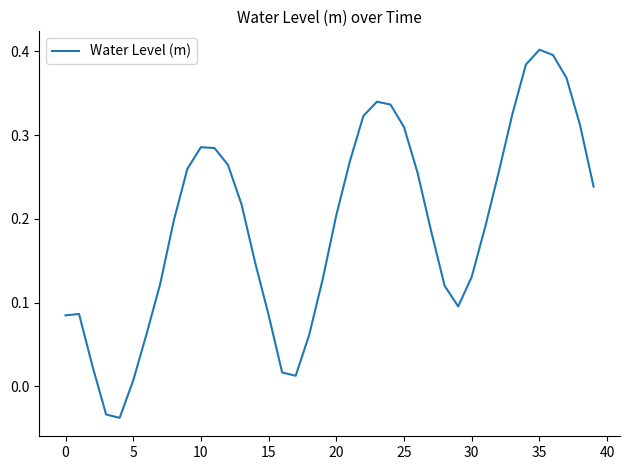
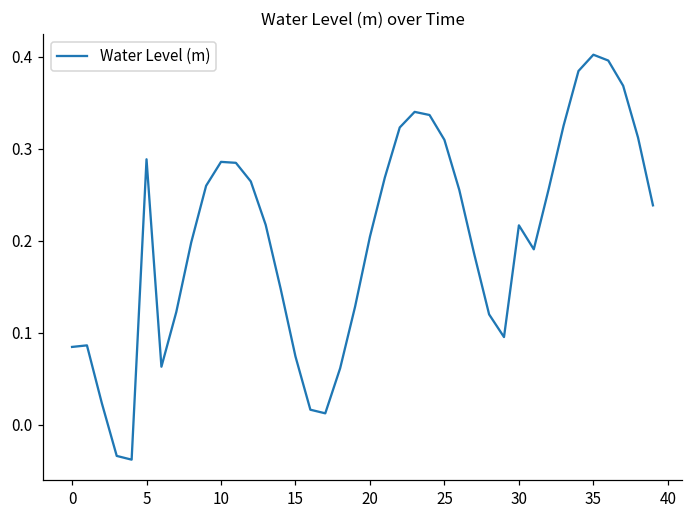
  {
    "0": 0.08,
-   "5": 0.01,
+   "5": 0.29,
    "10": 0.29,
-   "15": 0.09,
+   "15": 0.07,
    "20": 0.20,
    "25": 0.31,
-   "30": 0.13,
+   "30": 0.22,
    "35": 0.40
  }
